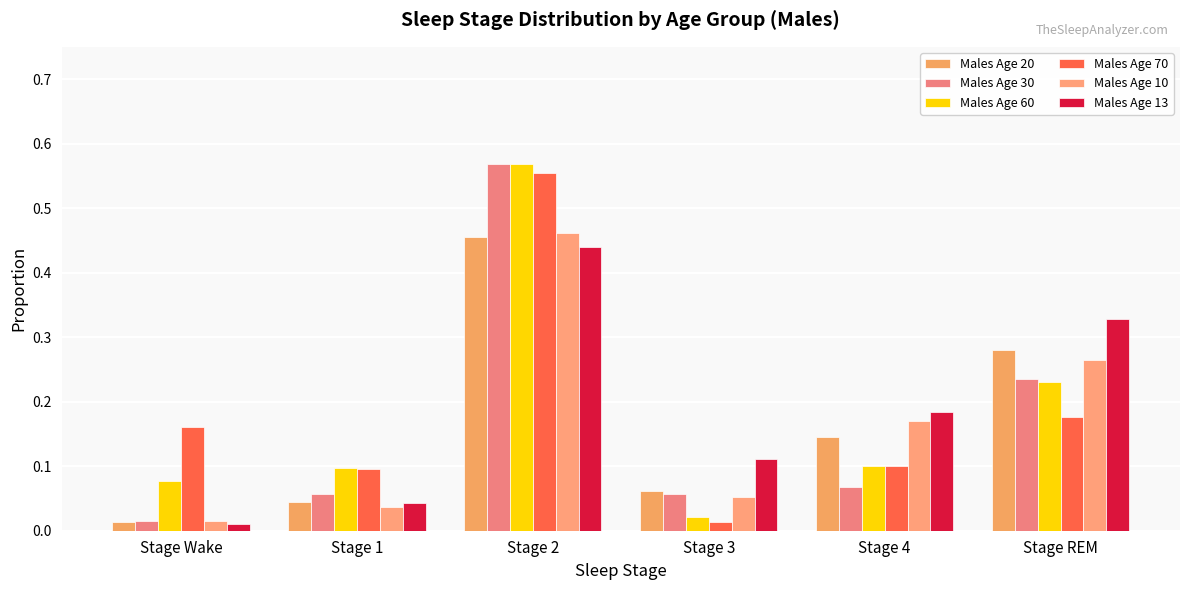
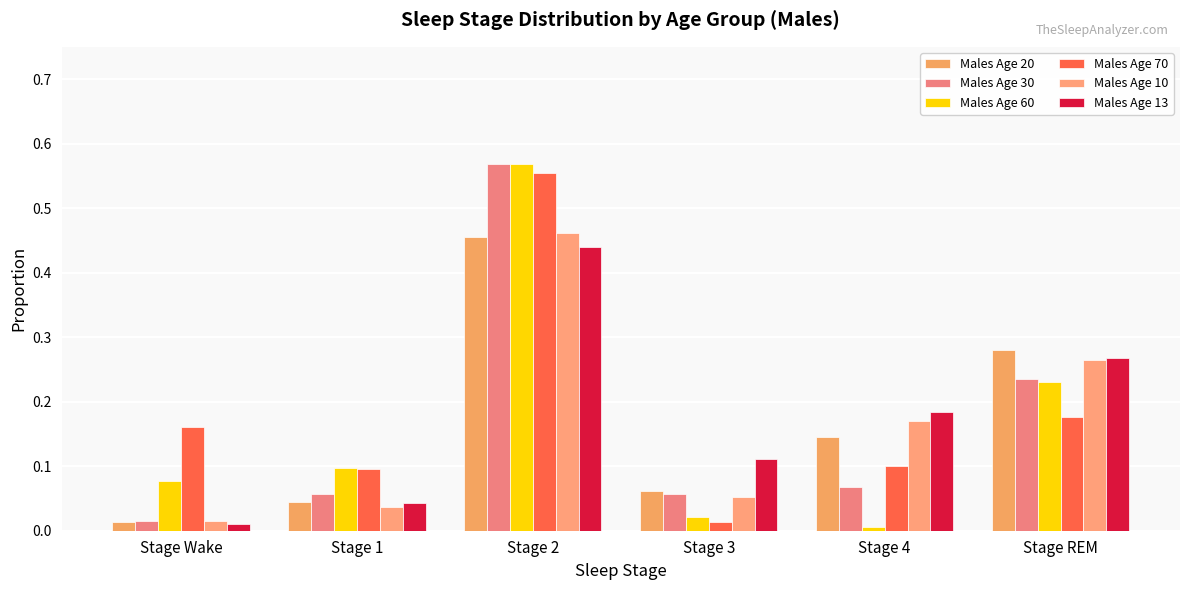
  {
    "Males Age 60": {
      "Stage Wake": 0.08,
      "Stage 1": 0.10,
      "Stage 2": 0.57,
      "Stage 3": 0.02,
-     "Stage 4": 0.10,
+     "Stage 4": 0.01,
      "Stage REM": 0.23
    },
    "Males Age 70": {
      "Stage Wake": 0.16,
      "Stage 1": 0.10,
      "Stage 2": 0.56,
      "Stage 3": 0.01,
      "Stage 4": 0.10,
      "Stage REM": 0.18
    },
    "Males Age 13": {
      "Stage Wake": 0.01,
      "Stage 1": 0.04,
      "Stage 2": 0.44,
      "Stage 3": 0.11,
      "Stage 4": 0.18,
-     "Stage REM": 0.33
+     "Stage REM": 0.27
    }
  }
